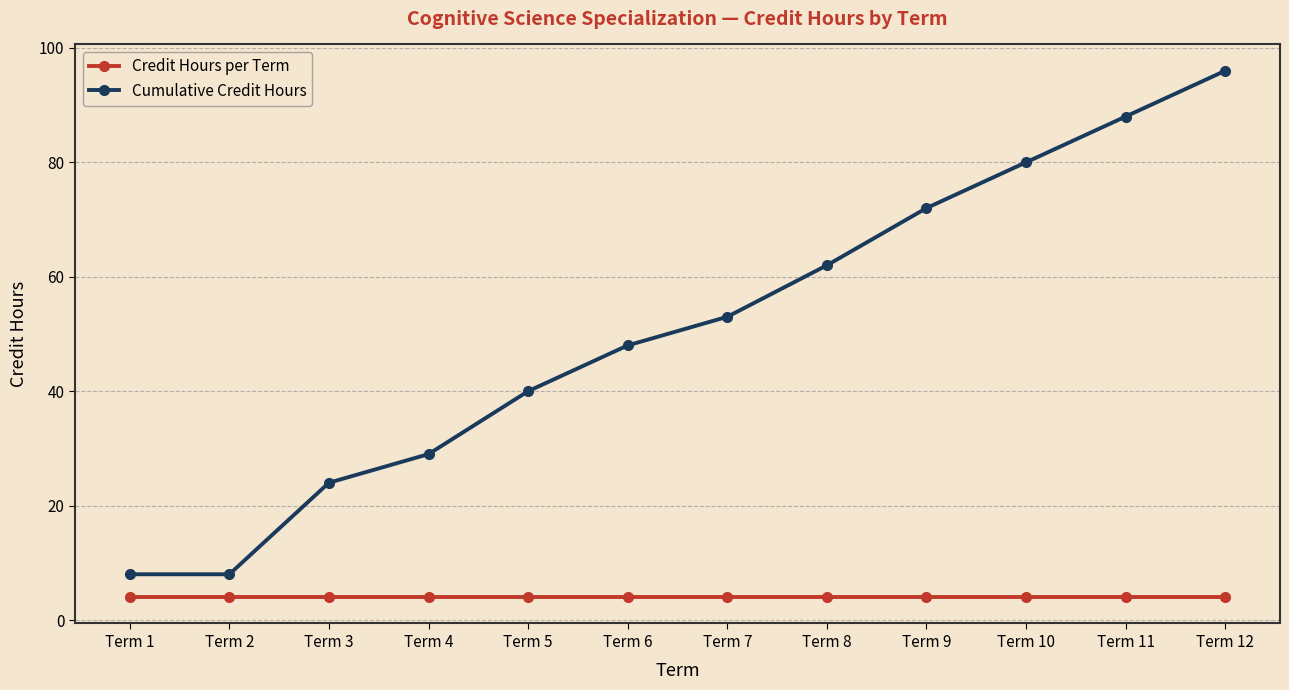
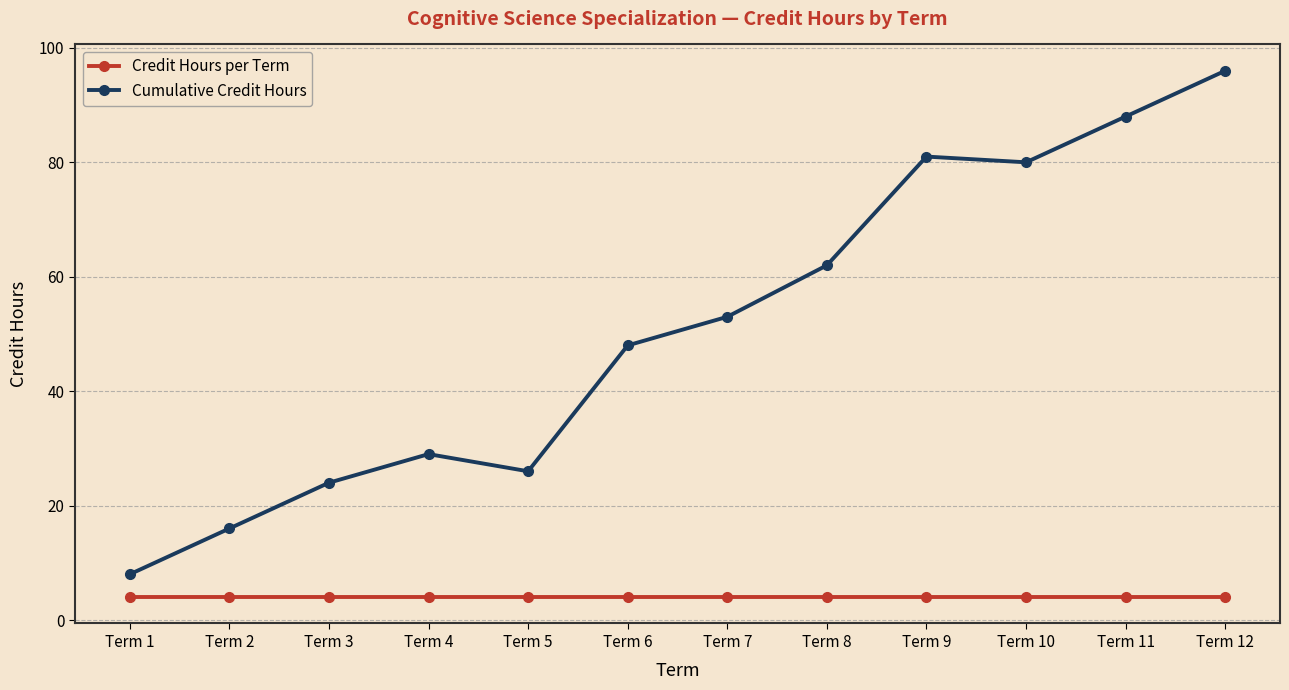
  {
    "Credit Hours per Term": {
      "Term 1": 4,
      "Term 2": 4,
      "Term 3": 4,
      "Term 4": 4,
      "Term 5": 4,
      "Term 6": 4,
      "Term 7": 4,
      "Term 8": 4,
      "Term 9": 4,
      "Term 10": 4,
      "Term 11": 4,
      "Term 12": 4
    },
    "Cumulative Credit Hours": {
      "Term 1": 8,
-     "Term 2": 8,
+     "Term 2": 16,
      "Term 3": 24,
      "Term 4": 29,
-     "Term 5": 40,
+     "Term 5": 26,
      "Term 6": 48,
      "Term 7": 53,
      "Term 8": 62,
-     "Term 9": 72,
+     "Term 9": 81,
      "Term 10": 80,
      "Term 11": 88,
      "Term 12": 96
    }
  }
